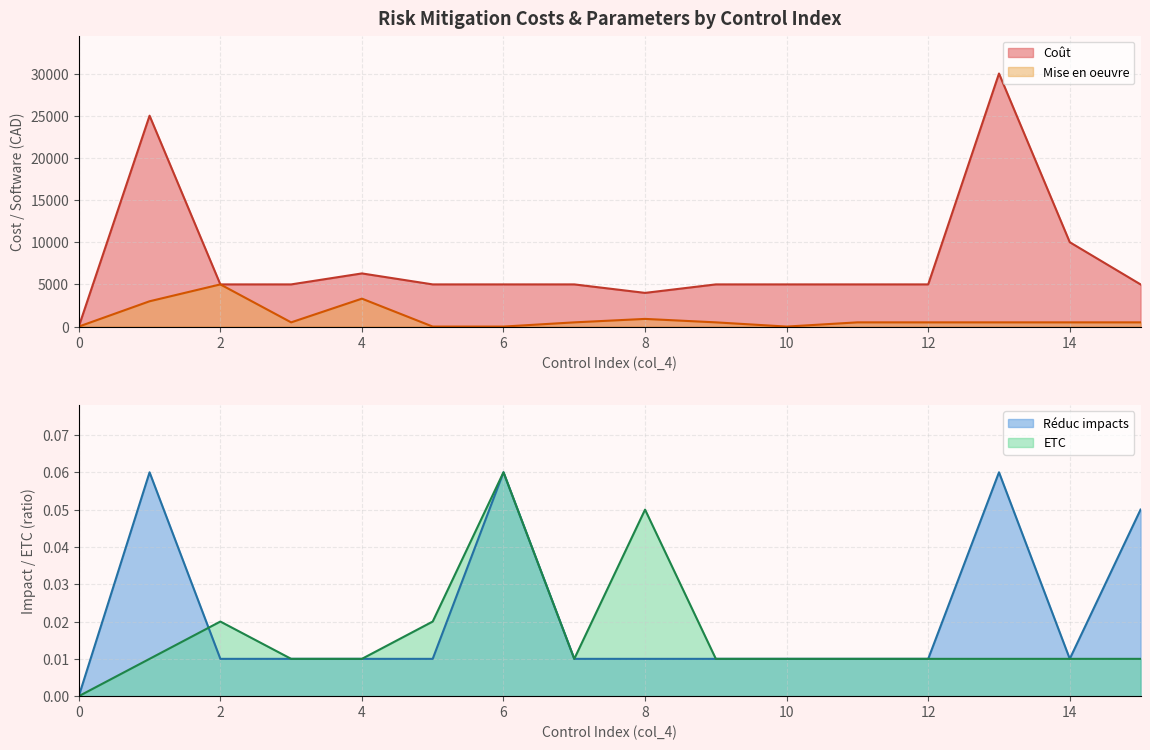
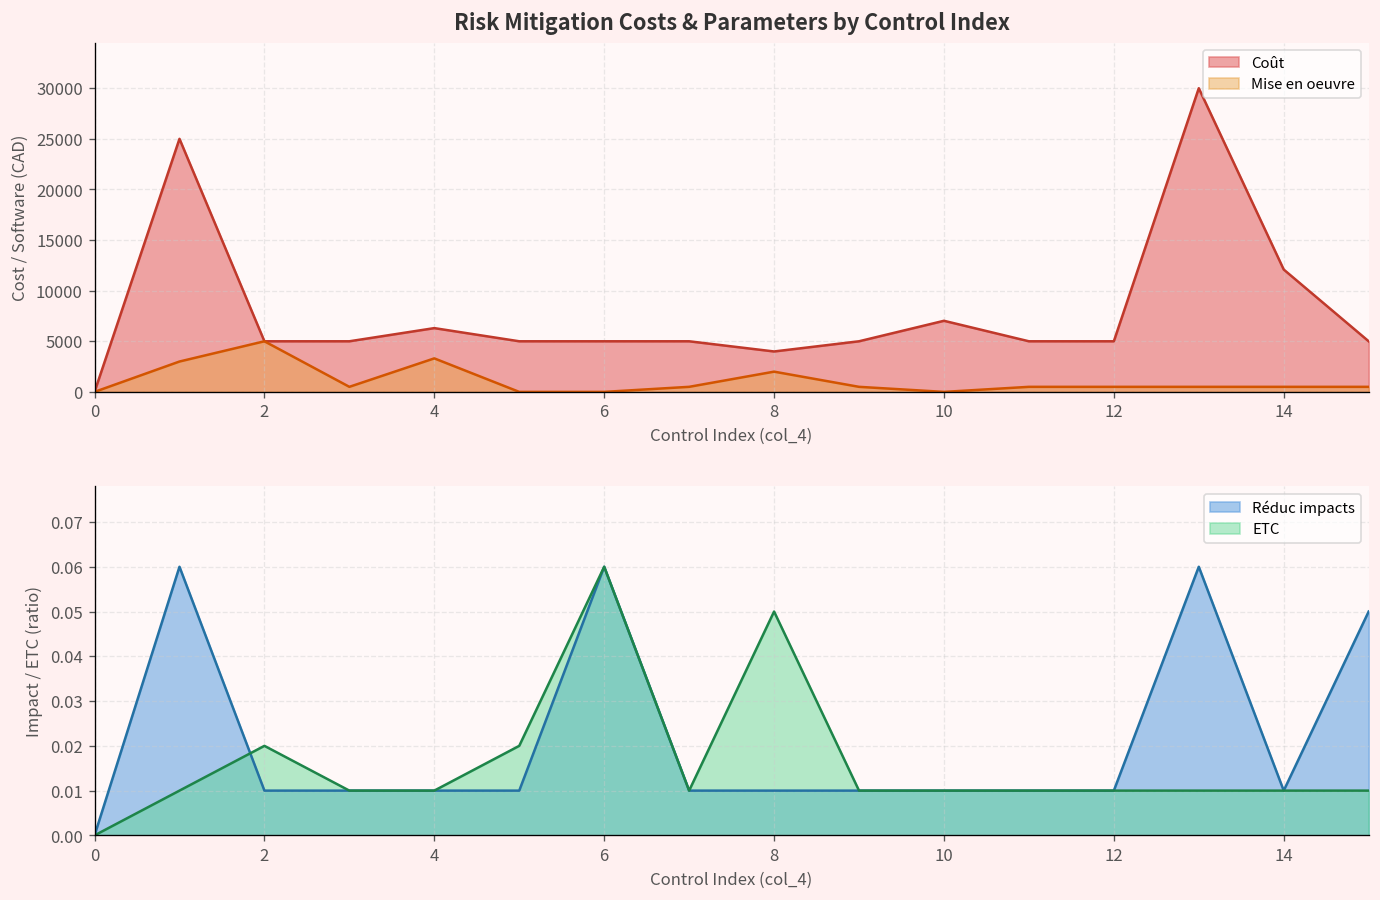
  {
    "Risk Mitigation Costs & Parameters by Control Index": {
      "Coût": {
        "4": 6000,
        "6": 5000,
        "8": 4000,
-       "10": 5000,
+       "10": 7000,
        "12": 5000,
-       "14": 10000
+       "14": 12000
      },
      "Mise en oeuvre": {
        "4": 3000,
        "6": 0,
-       "8": 1000,
+       "8": 2000,
        "10": 0,
        "12": 1000,
        "14": 1000
      }
    }
  }
